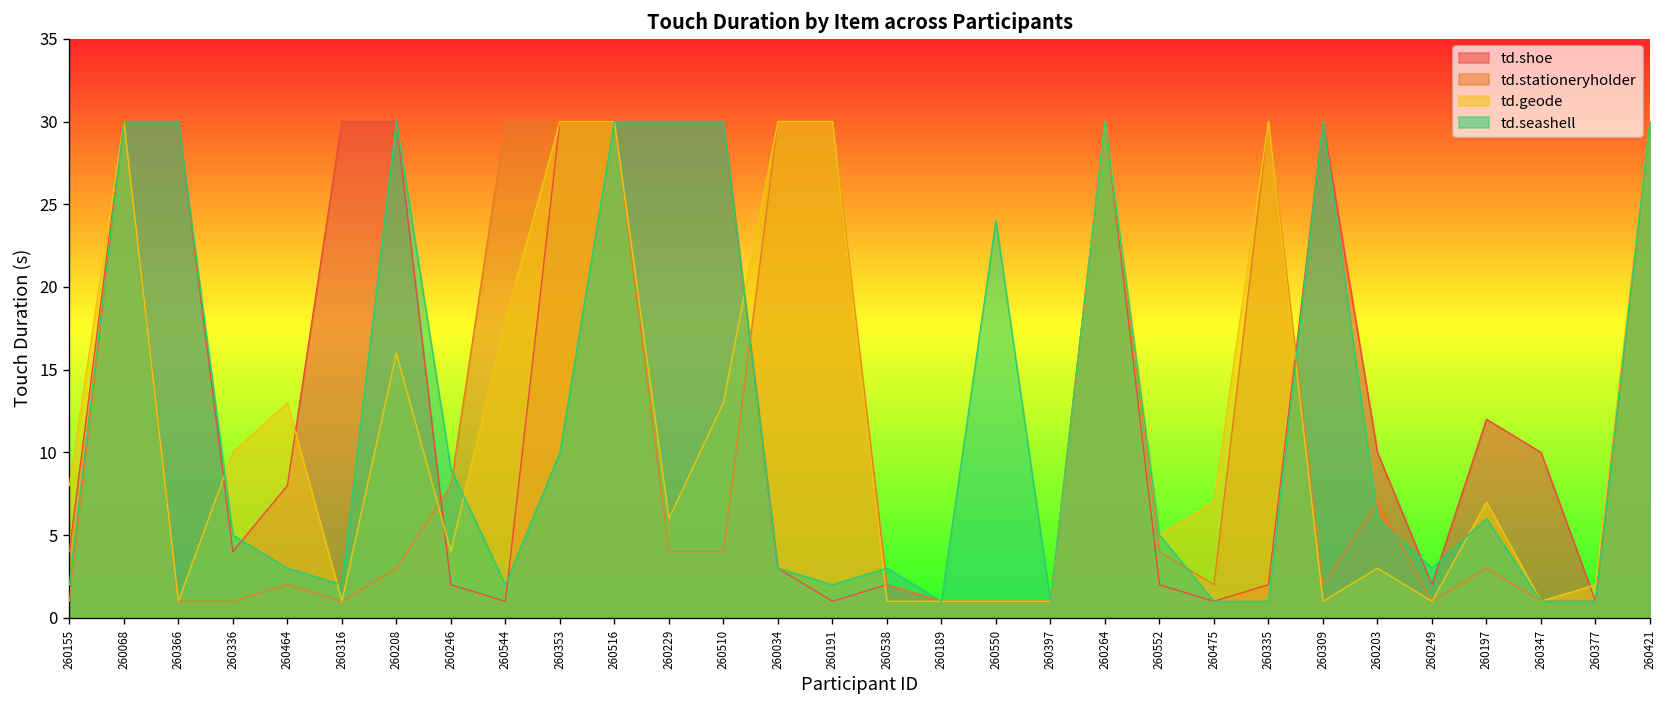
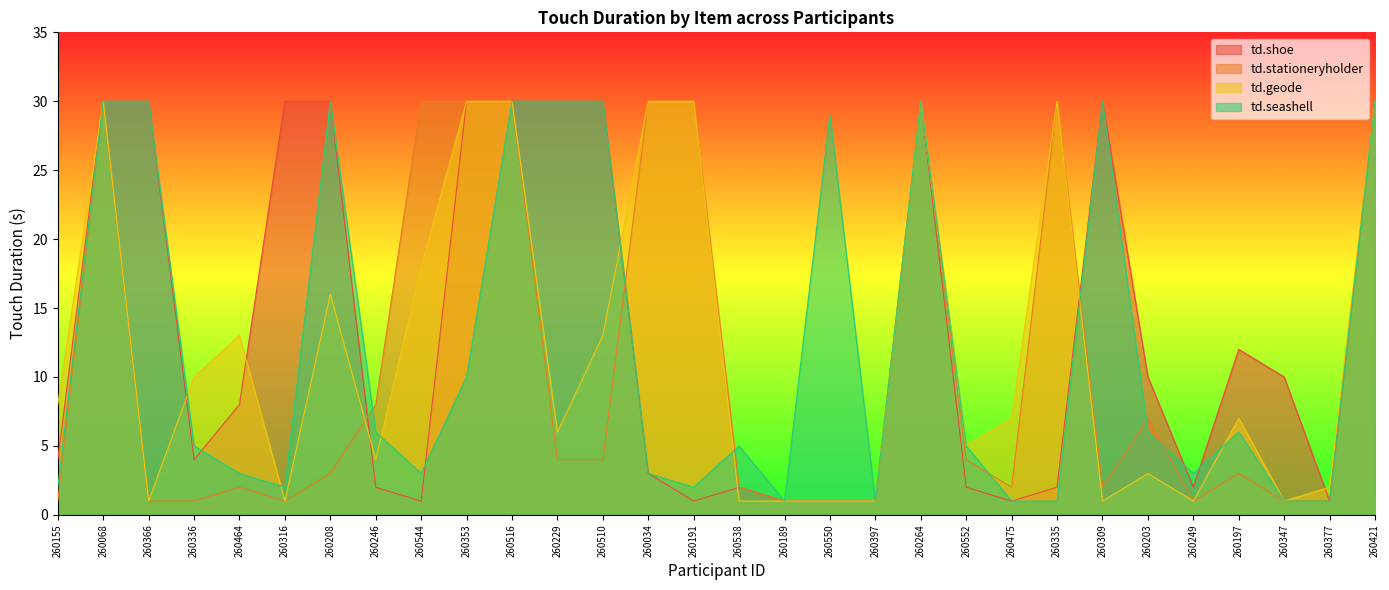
  {
    "td.geode": {
      "260155": 8,
      "260336": 10,
      "260464": 13,
      "260208": 16,
      "260246": 4,
      "260544": 18,
      "260229": 6,
      "260510": 13,
      "260538": 1,
      "260475": 7,
      "260309": 1,
      "260203": 3,
      "260197": 7,
      "260377": 2
    },
    "td.seashell": {
      "260155": 2,
      "260336": 5,
      "260464": 3,
      "260316": 2,
-     "260246": 9,
-     "260544": 2,
+     "260246": 6,
+     "260544": 3,
      "260353": 10,
      "260191": 2,
-     "260538": 3,
-     "260550": 24,
+     "260538": 5,
+     "260550": 29,
      "260335": 1,
      "260203": 6,
      "260249": 3,
      "260197": 6
    }
  }
